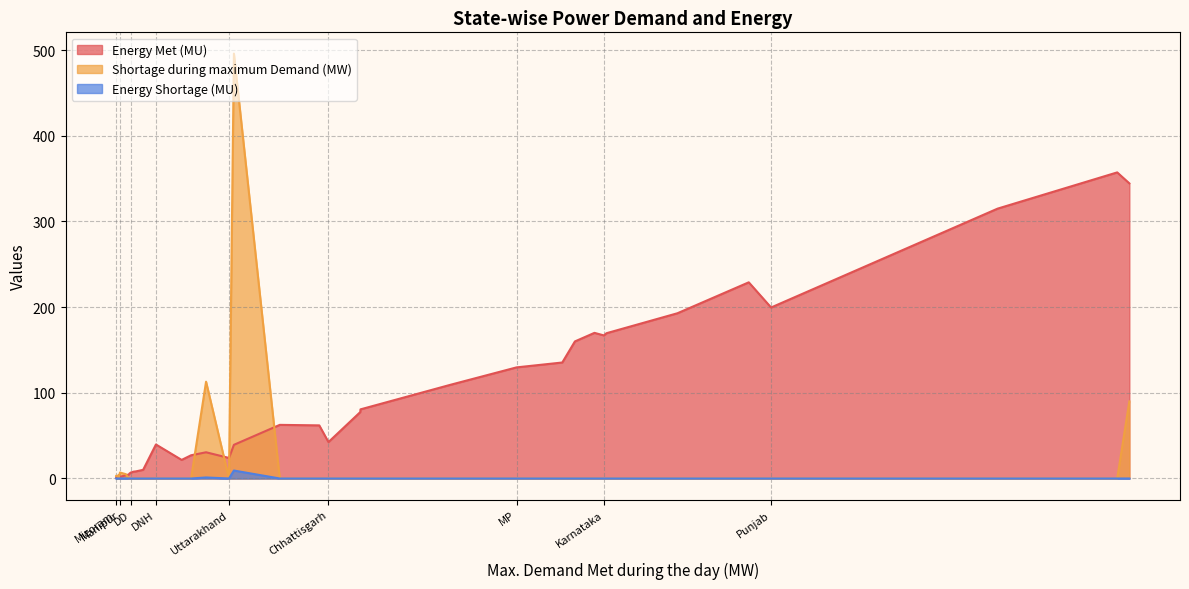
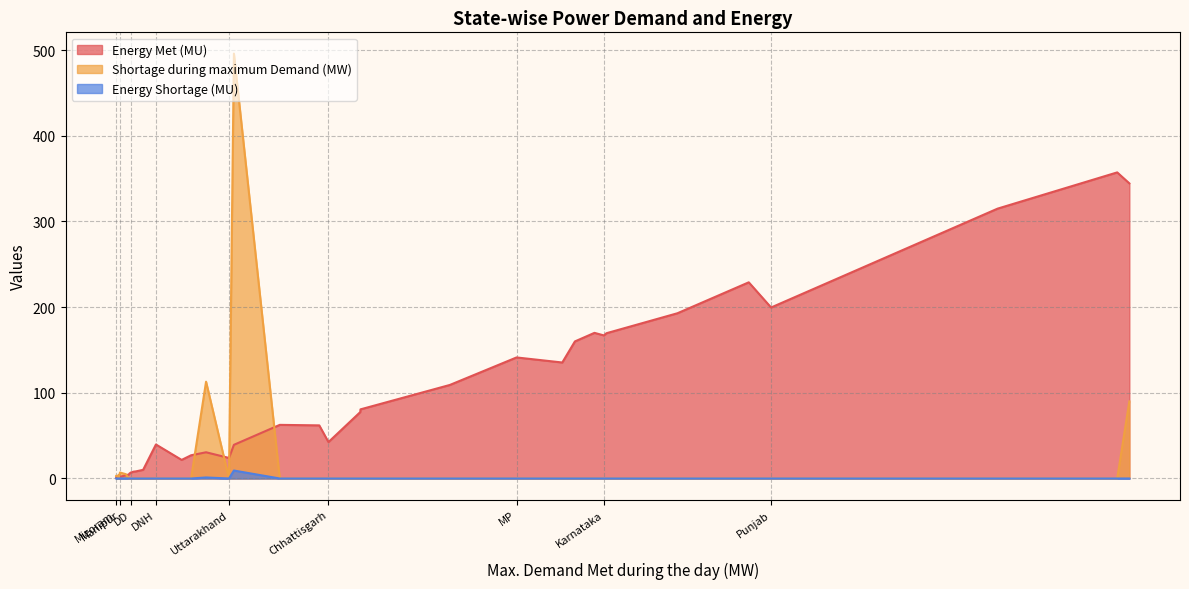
  {
    "Energy Met (MU)": {
      "DD": 10,
      "DNH": 40,
      "Uttarakhand": 20,
      "Chhattisgarh": 40,
-     "MP": 130,
+     "MP": 140,
      "Karnataka": 170,
      "Punjab": 200
    },
    "Shortage during maximum Demand (MW)": {
      "Manipur": 10
    }
  }
